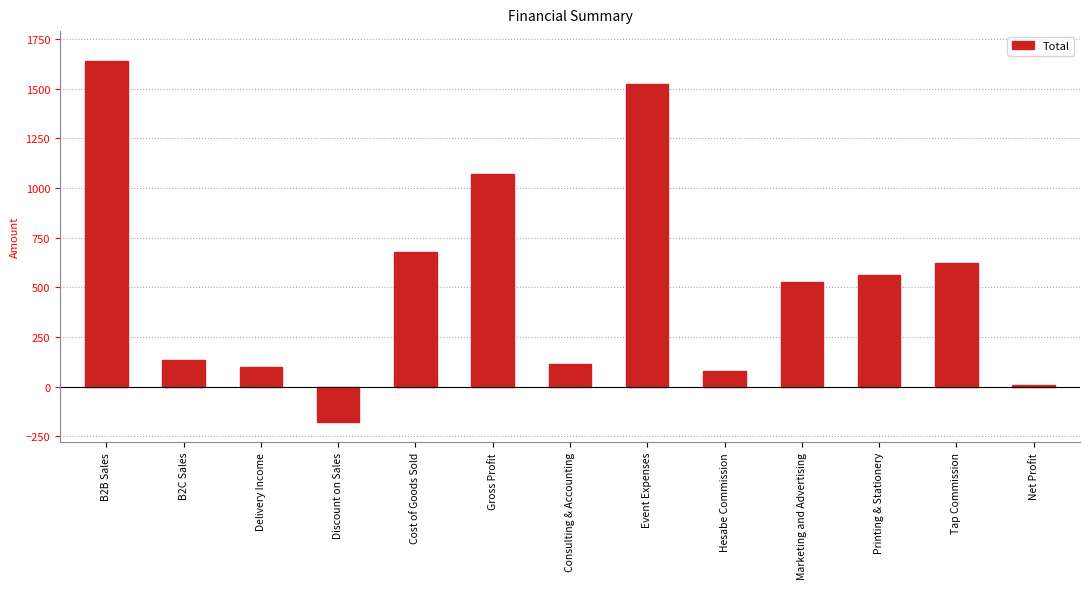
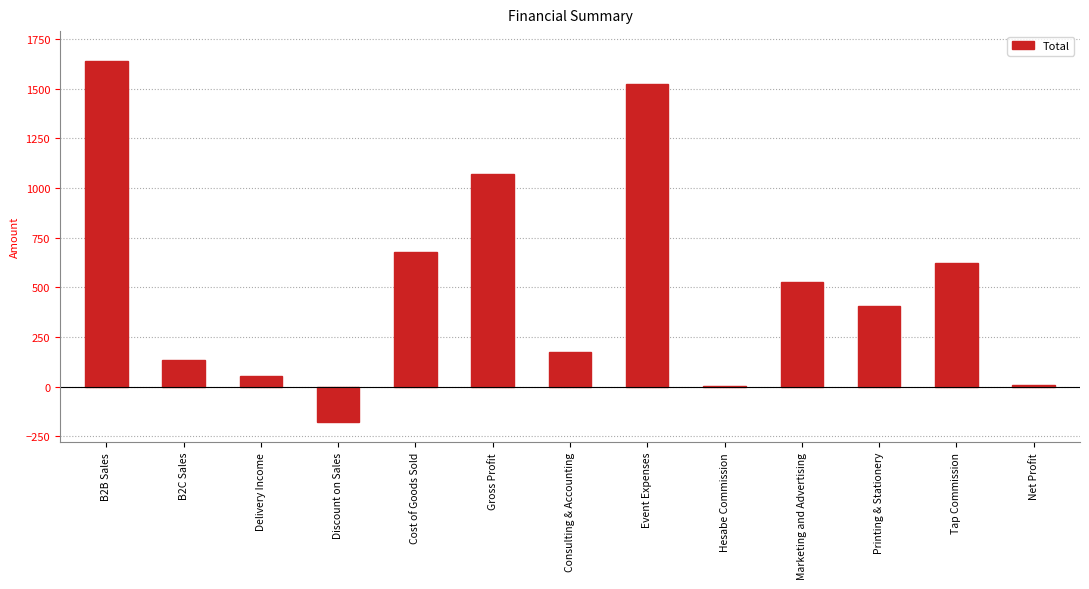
  {
    "B2B Sales": 1640,
    "B2C Sales": 140,
-   "Delivery Income": 100,
+   "Delivery Income": 60,
    "Discount on Sales": -180,
    "Cost of Goods Sold": 680,
    "Gross Profit": 1070,
-   "Consulting & Accounting": 120,
+   "Consulting & Accounting": 180,
    "Event Expenses": 1520,
-   "Hesabe Commission": 80,
+   "Hesabe Commission": 0,
    "Marketing and Advertising": 520,
-   "Printing & Stationery": 560,
+   "Printing & Stationery": 410,
    "Tap Commission": 620
  }
